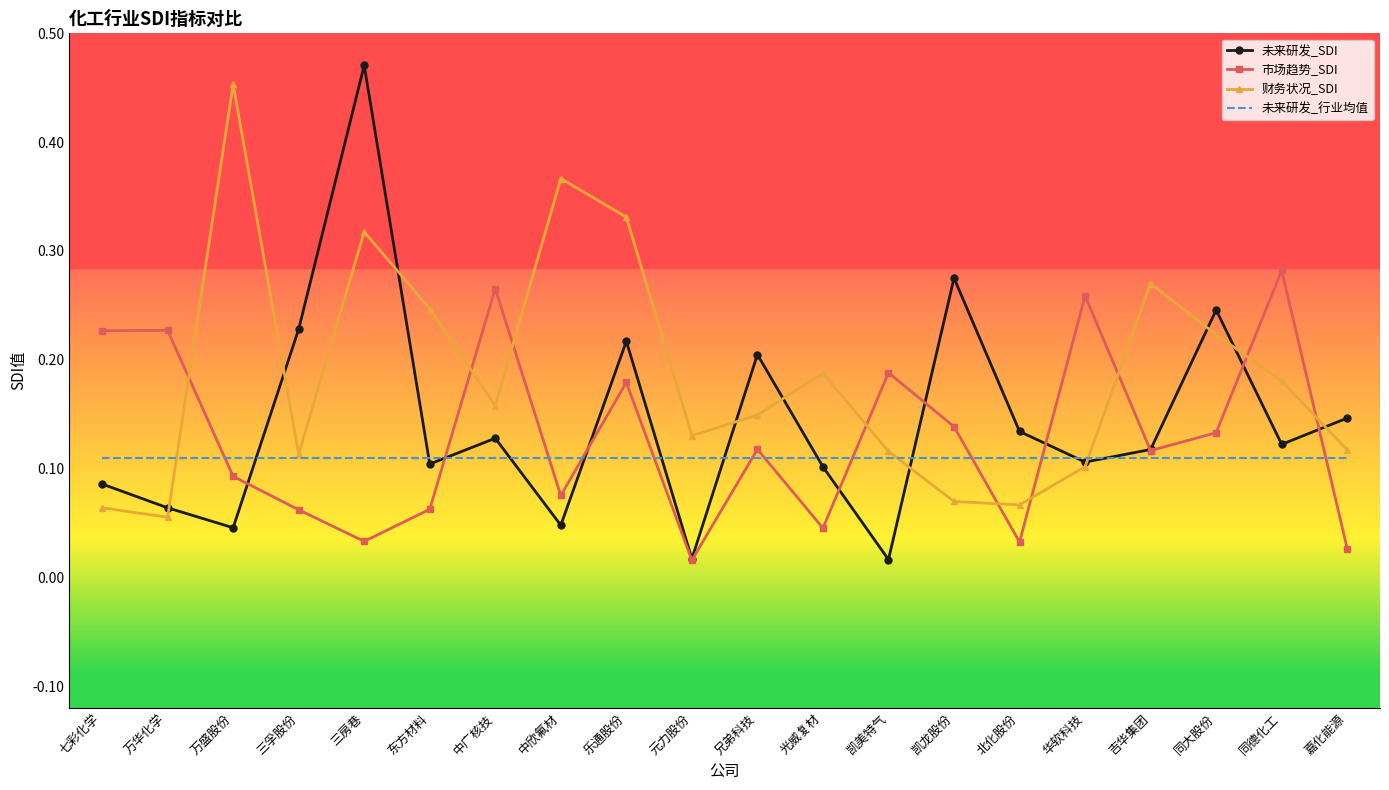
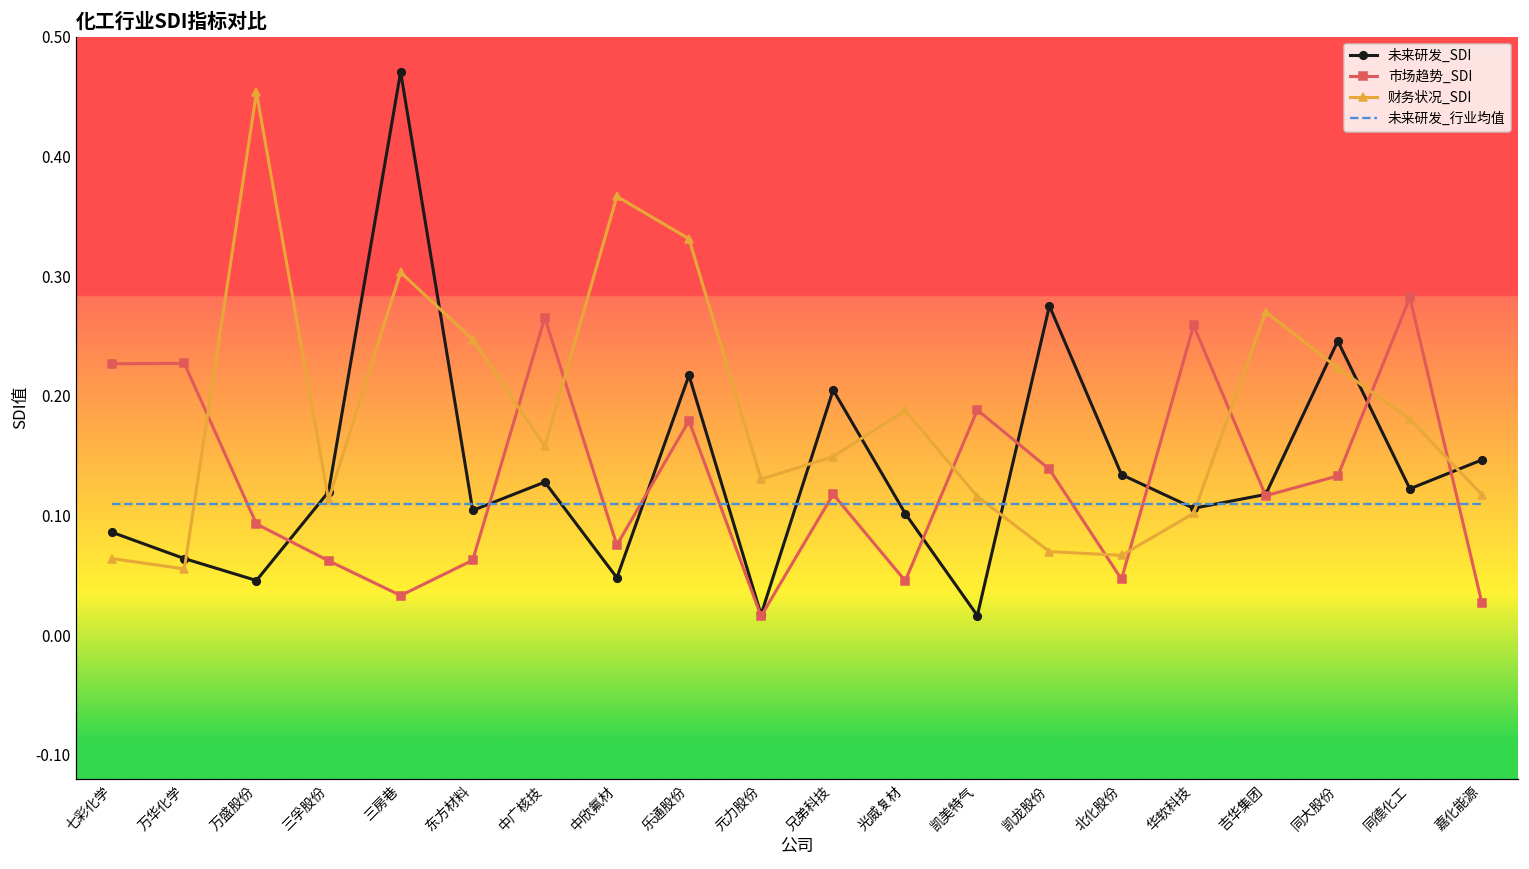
  {
    "未来研发_SDI": {
      "七彩化学": 0.086,
      "万华化学": 0.064,
      "万盛股份": 0.046,
-     "三孚股份": 0.228,
+     "三孚股份": 0.120,
      "三房巷": 0.471,
      "东方材料": 0.104,
      "中广核技": 0.128,
      "中欣氟材": 0.048,
      "乐通股份": 0.217,
      "兄弟科技": 0.205,
      "光威复材": 0.102,
      "凯美特气": 0.016,
      "凯龙股份": 0.275,
      "北化股份": 0.134,
      "华软科技": 0.106,
      "同大股份": 0.246,
      "同德化工": 0.122,
      "嘉化能源": 0.146
    },
    "市场趋势_SDI": {
      "七彩化学": 0.227,
      "万华化学": 0.227,
      "万盛股份": 0.093,
      "三孚股份": 0.062,
      "三房巷": 0.033,
      "东方材料": 0.063,
      "中广核技": 0.265,
      "中欣氟材": 0.075,
      "乐通股份": 0.179,
      "兄弟科技": 0.118,
      "光威复材": 0.045,
      "凯美特气": 0.188,
      "凯龙股份": 0.139,
-     "北化股份": 0.033,
+     "北化股份": 0.047,
      "华软科技": 0.259,
      "同大股份": 0.133,
      "同德化工": 0.282,
      "嘉化能源": 0.027
    },
    "财务状况_SDI": {
      "七彩化学": 0.064,
      "万华化学": 0.055,
      "万盛股份": 0.453,
      "三孚股份": 0.113,
-     "三房巷": 0.318,
+     "三房巷": 0.303,
      "东方材料": 0.247,
      "中广核技": 0.158,
      "中欣氟材": 0.367,
      "乐通股份": 0.331,
      "元力股份": 0.130,
      "兄弟科技": 0.149,
      "光威复材": 0.188,
      "凯美特气": 0.116,
      "凯龙股份": 0.070,
      "北化股份": 0.067,
      "华软科技": 0.102,
      "吉华集团": 0.270,
      "同大股份": 0.223,
      "同德化工": 0.180,
      "嘉化能源": 0.117
    },
    "未来研发_行业均值": {
      "七彩化学": 0.110,
      "万华化学": 0.110,
      "万盛股份": 0.110,
      "三孚股份": 0.110,
      "三房巷": 0.110,
      "东方材料": 0.110,
      "中广核技": 0.110,
      "中欣氟材": 0.110,
      "乐通股份": 0.110,
      "元力股份": 0.110,
      "兄弟科技": 0.110,
      "光威复材": 0.110,
      "凯美特气": 0.110,
      "凯龙股份": 0.110,
      "北化股份": 0.110,
      "华软科技": 0.110,
      "吉华集团": 0.110,
      "同大股份": 0.110,
      "同德化工": 0.110,
      "嘉化能源": 0.110
    }
  }
